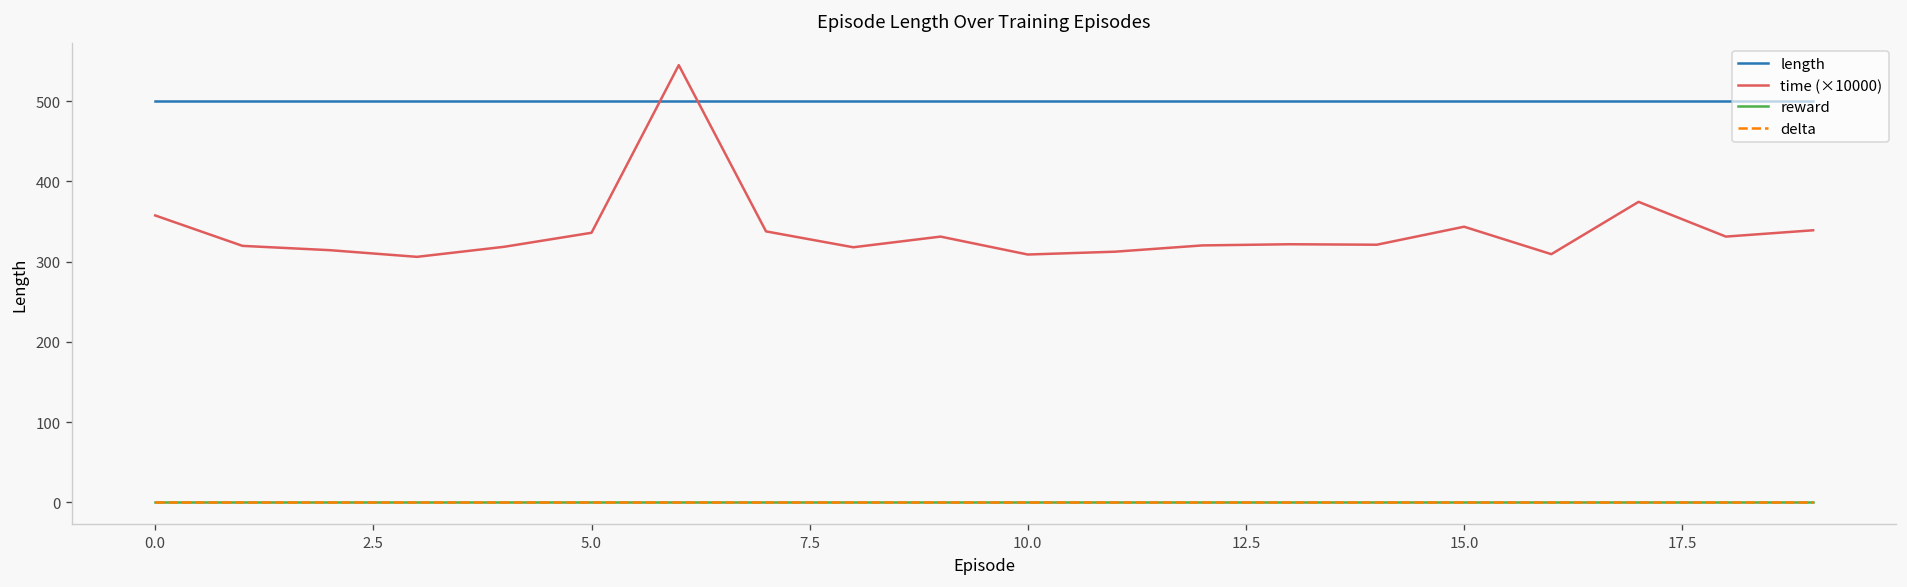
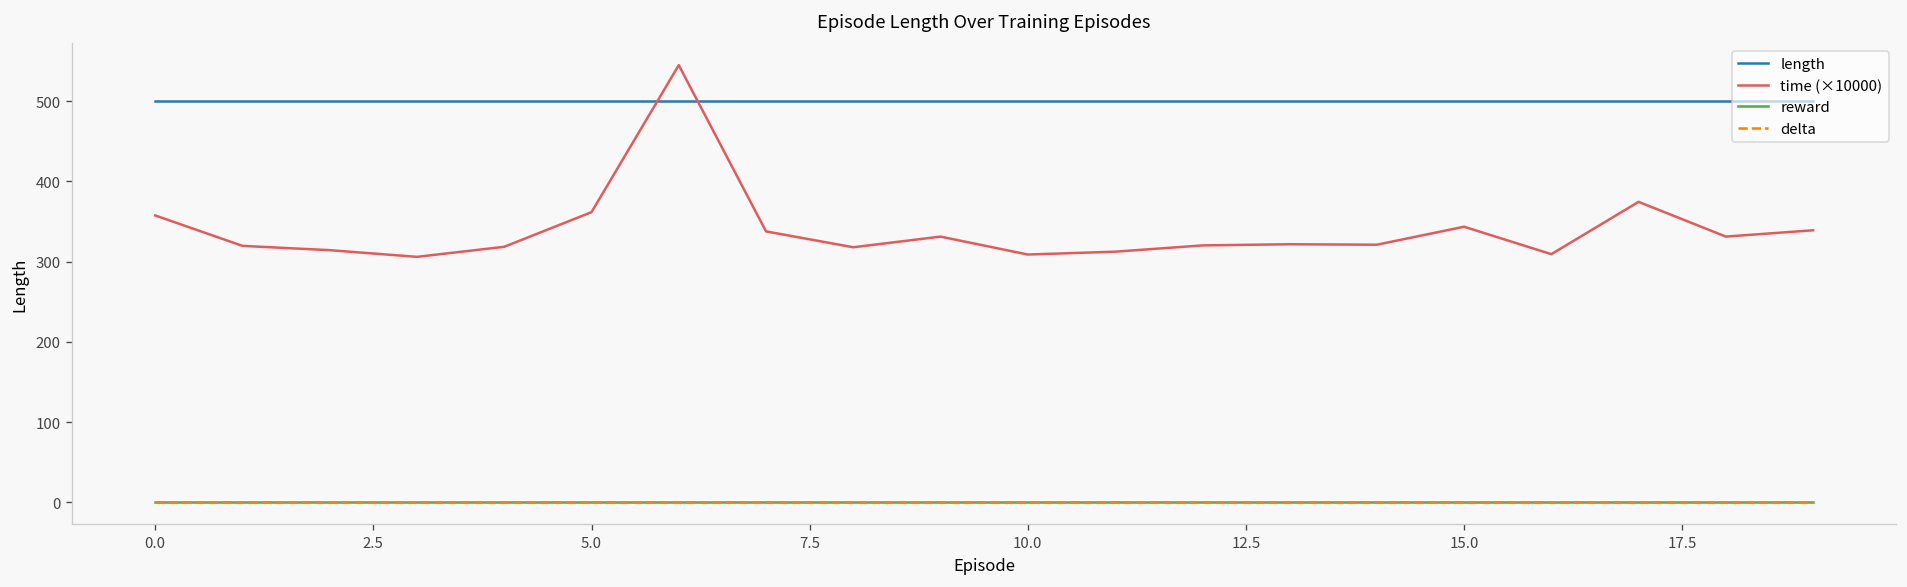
  {
    "length": {
      "0.0": 500,
      "5.0": 500,
      "10.0": 500,
      "15.0": 500
    },
    "time (×10000)": {
      "0.0": 360,
-     "5.0": 340,
+     "5.0": 360,
      "10.0": 310,
      "15.0": 340
    },
    "delta": {
      "0.0": 0,
      "5.0": 0,
      "10.0": 0,
      "15.0": 0
    }
  }
